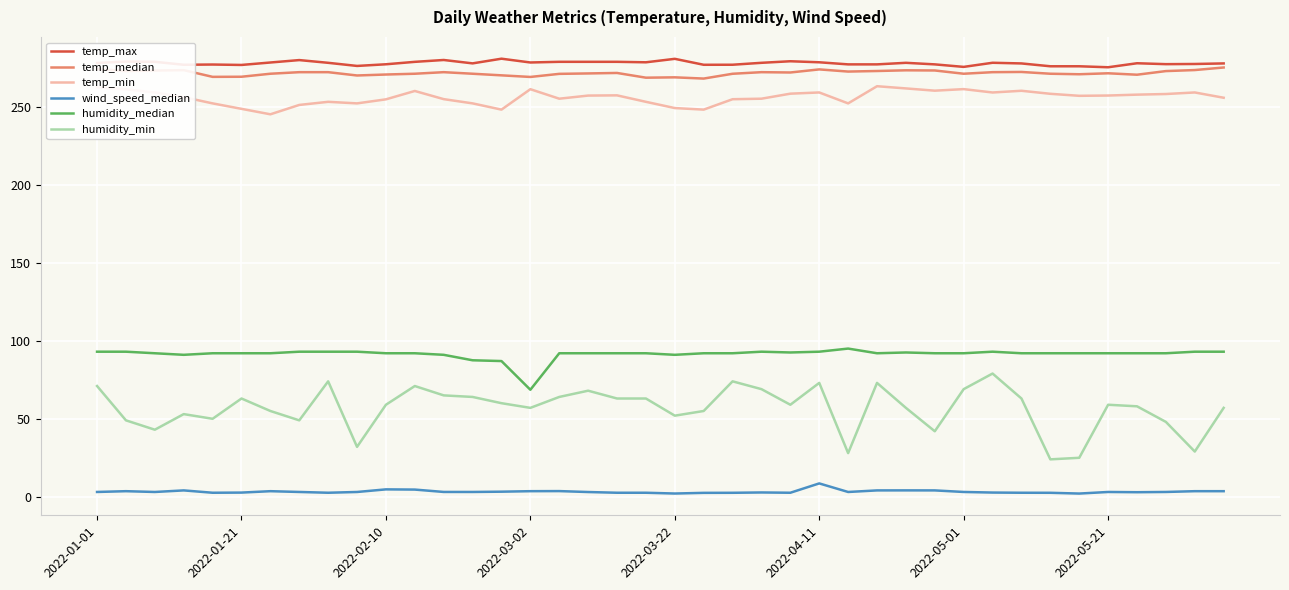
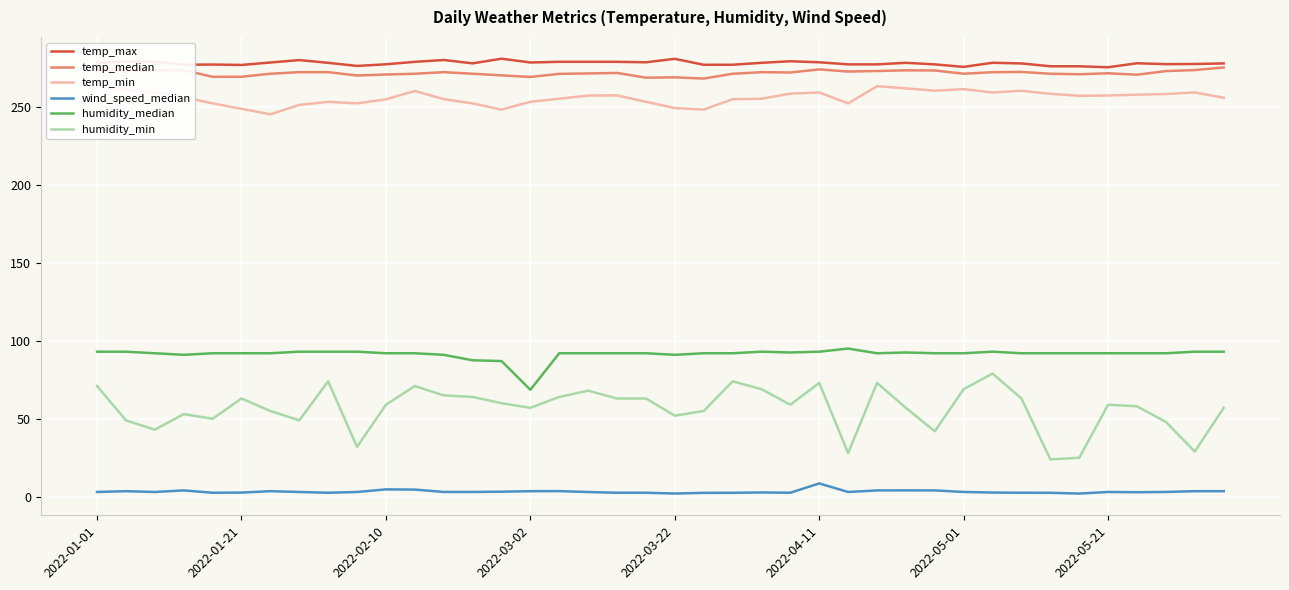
  {
    "temp_max": {
      "2022-01-21": 277,
      "2022-02-10": 277,
      "2022-03-02": 278,
      "2022-03-22": 281,
      "2022-04-11": 278,
      "2022-05-01": 276,
      "2022-05-21": 275
    },
    "temp_median": {
      "2022-01-21": 269,
      "2022-02-10": 271,
      "2022-03-02": 269,
      "2022-03-22": 269,
      "2022-04-11": 274,
      "2022-05-01": 271,
      "2022-05-21": 271
    },
    "temp_min": {
      "2022-01-21": 249,
      "2022-02-10": 255,
-     "2022-03-02": 261,
+     "2022-03-02": 253,
      "2022-03-22": 249,
      "2022-04-11": 259,
      "2022-05-01": 261,
      "2022-05-21": 257
    },
    "wind_speed_median": {
      "2022-01-01": 3,
      "2022-01-21": 3,
      "2022-02-10": 5,
      "2022-03-02": 4,
      "2022-03-22": 2,
      "2022-04-11": 9,
      "2022-05-01": 3,
      "2022-05-21": 3
    },
    "humidity_median": {
      "2022-01-01": 93,
      "2022-01-21": 92,
      "2022-02-10": 92,
      "2022-03-02": 69,
      "2022-03-22": 91,
      "2022-04-11": 93,
      "2022-05-01": 92,
      "2022-05-21": 92
    },
    "humidity_min": {
      "2022-01-01": 71,
      "2022-01-21": 63,
      "2022-02-10": 59,
      "2022-03-02": 57,
      "2022-03-22": 52,
      "2022-04-11": 73,
      "2022-05-01": 69,
      "2022-05-21": 59
    }
  }
